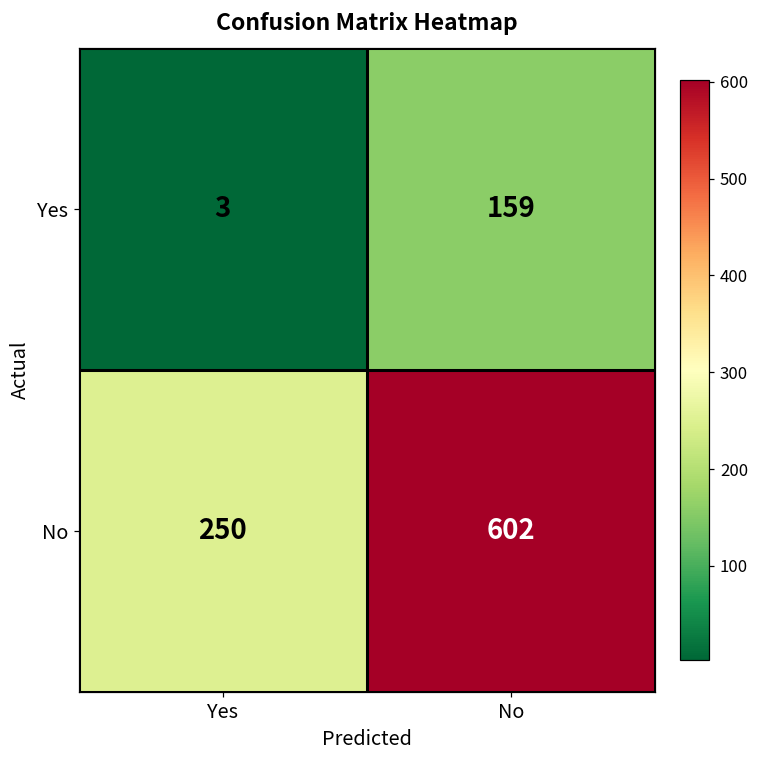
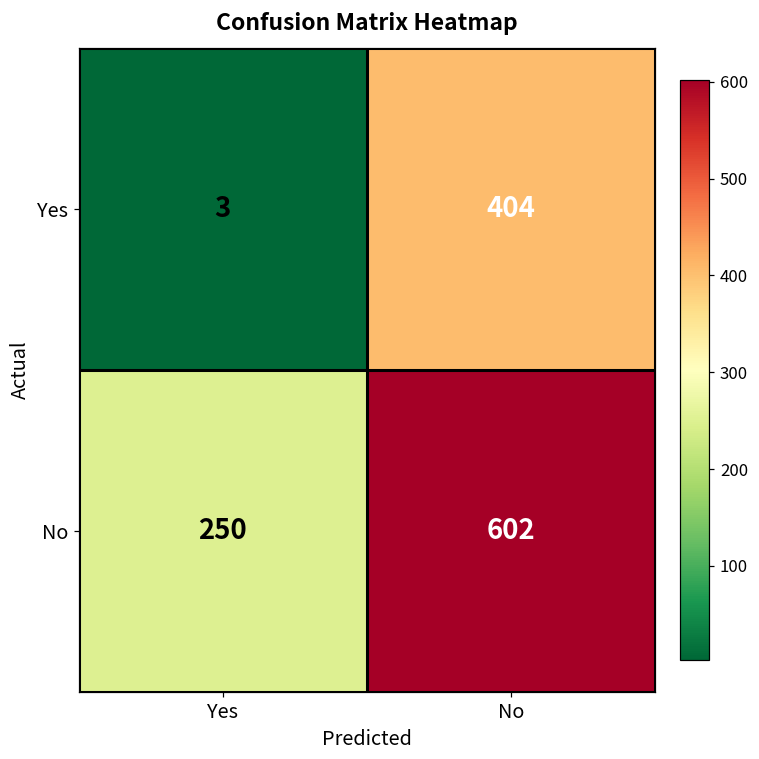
  {
    "Yes": {
      "Yes": 3,
-     "No": 159
+     "No": 404
    },
    "No": {
      "Yes": 250,
      "No": 602
    }
  }
